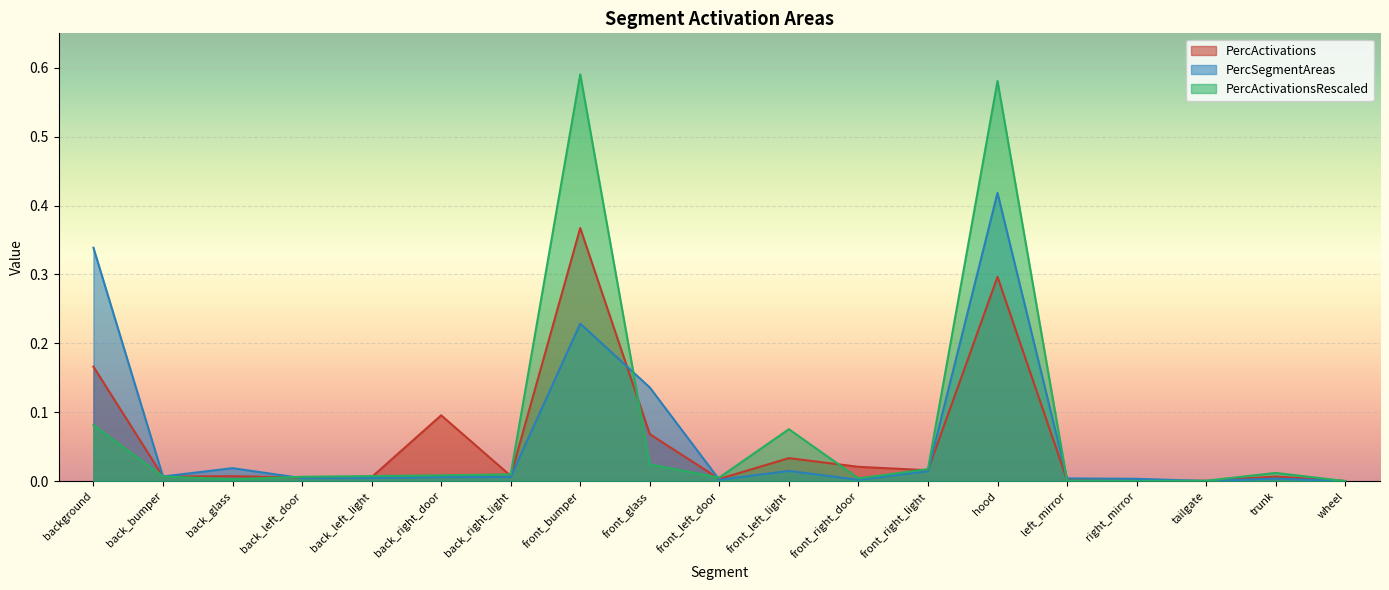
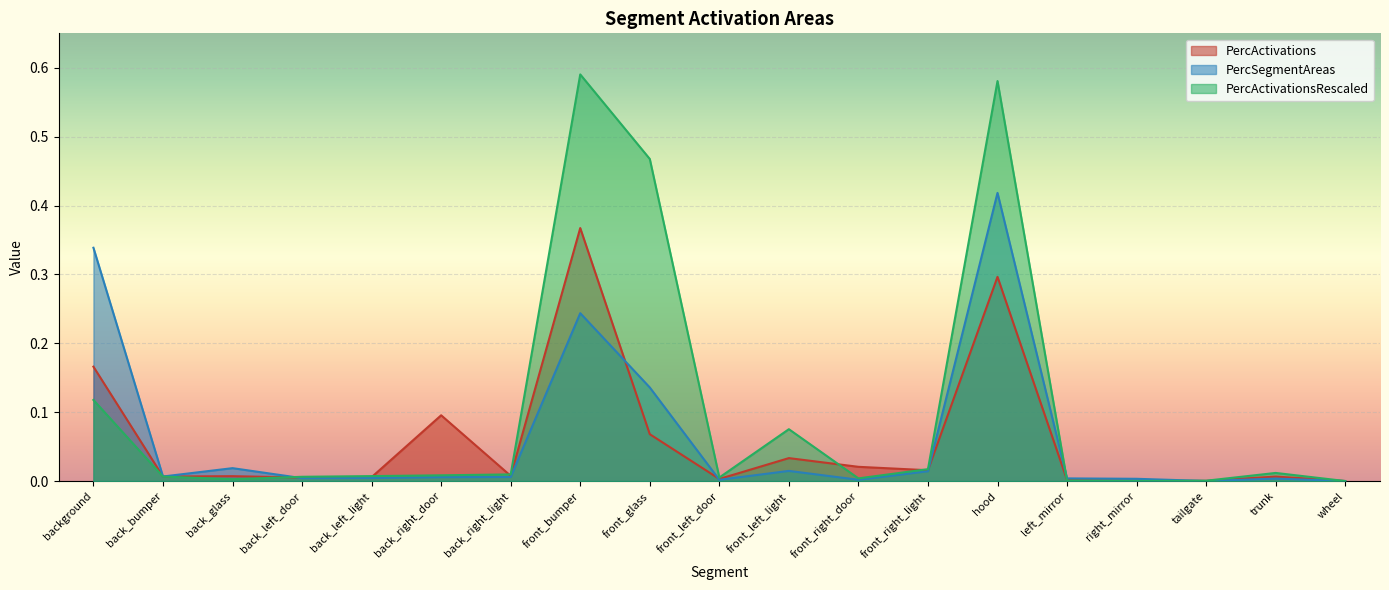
  {
    "PercActivations": {
      "background": 0.17,
      "back_glass": 0.01,
      "back_right_door": 0.10,
      "front_bumper": 0.37,
      "front_glass": 0.07,
      "front_left_light": 0.03,
      "front_right_door": 0.02,
      "hood": 0.30
    },
    "PercSegmentAreas": {
      "background": 0.34,
      "back_glass": 0.02,
-     "front_bumper": 0.23,
+     "front_bumper": 0.24,
      "front_glass": 0.14,
      "front_left_light": 0.01,
      "hood": 0.42
    },
    "PercActivationsRescaled": {
-     "background": 0.08,
+     "background": 0.12,
      "back_glass": 0.00,
      "front_bumper": 0.59,
-     "front_glass": 0.02,
+     "front_glass": 0.47,
      "front_left_light": 0.08,
      "hood": 0.58,
      "trunk": 0.01
    }
  }
